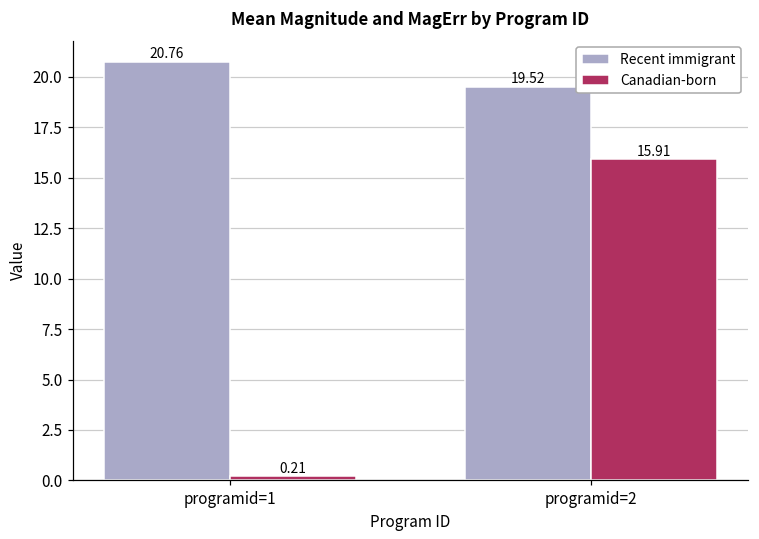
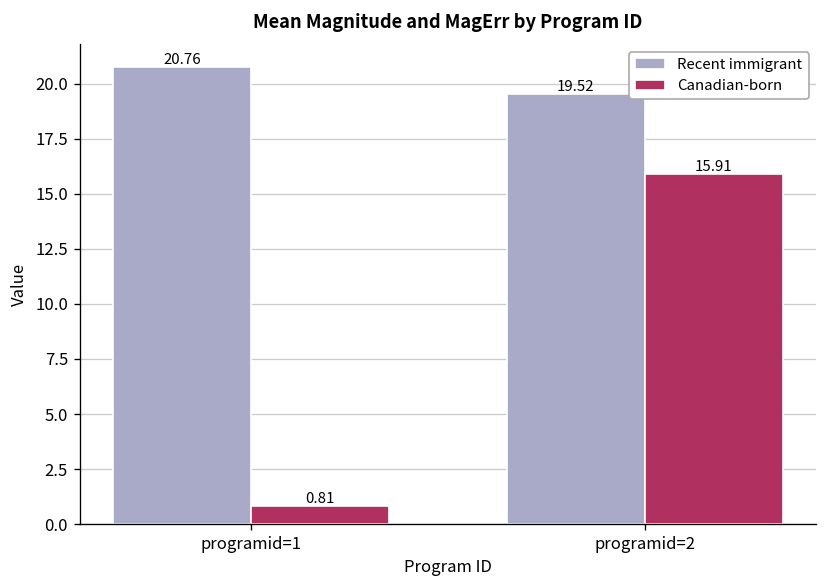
  {
    "Recent immigrant": {
      "programid=1": 20.76,
      "programid=2": 19.52
    },
    "Canadian-born": {
-     "programid=1": 0.21,
+     "programid=1": 0.81,
      "programid=2": 15.91
    }
  }
